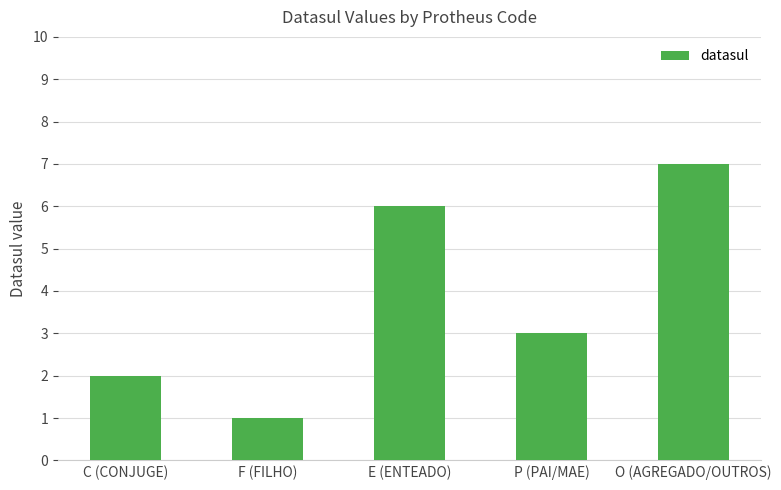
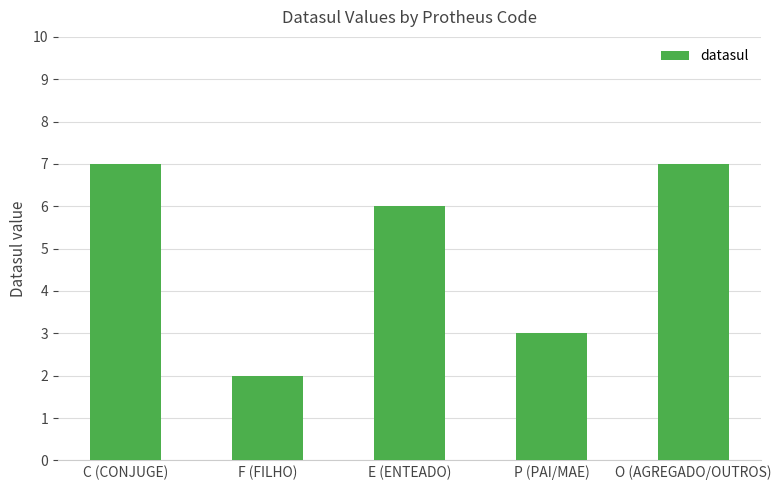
  {
-   "C (CONJUGE)": 2,
-   "F (FILHO)": 1,
+   "C (CONJUGE)": 7,
+   "F (FILHO)": 2,
    "E (ENTEADO)": 6,
    "P (PAI/MAE)": 3,
    "O (AGREGADO/OUTROS)": 7
  }
